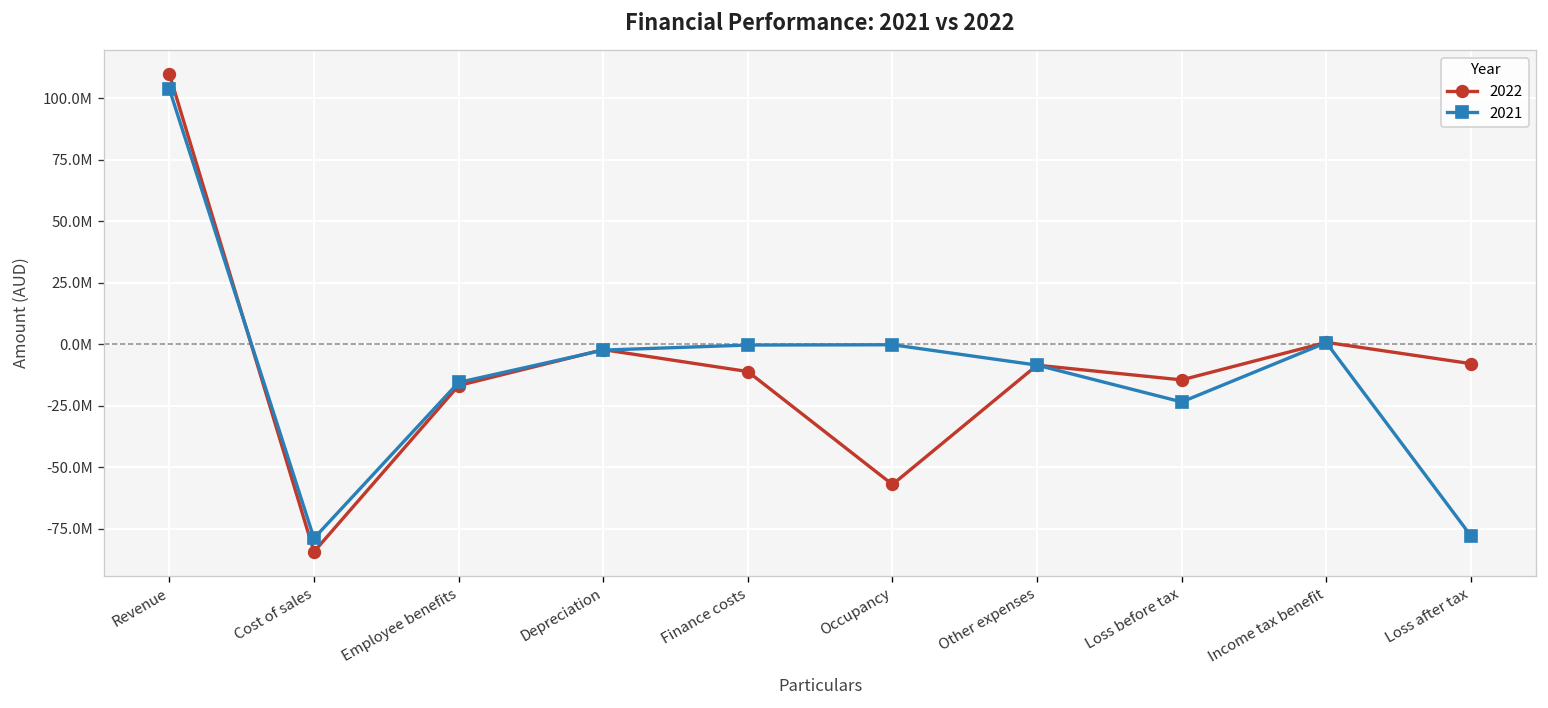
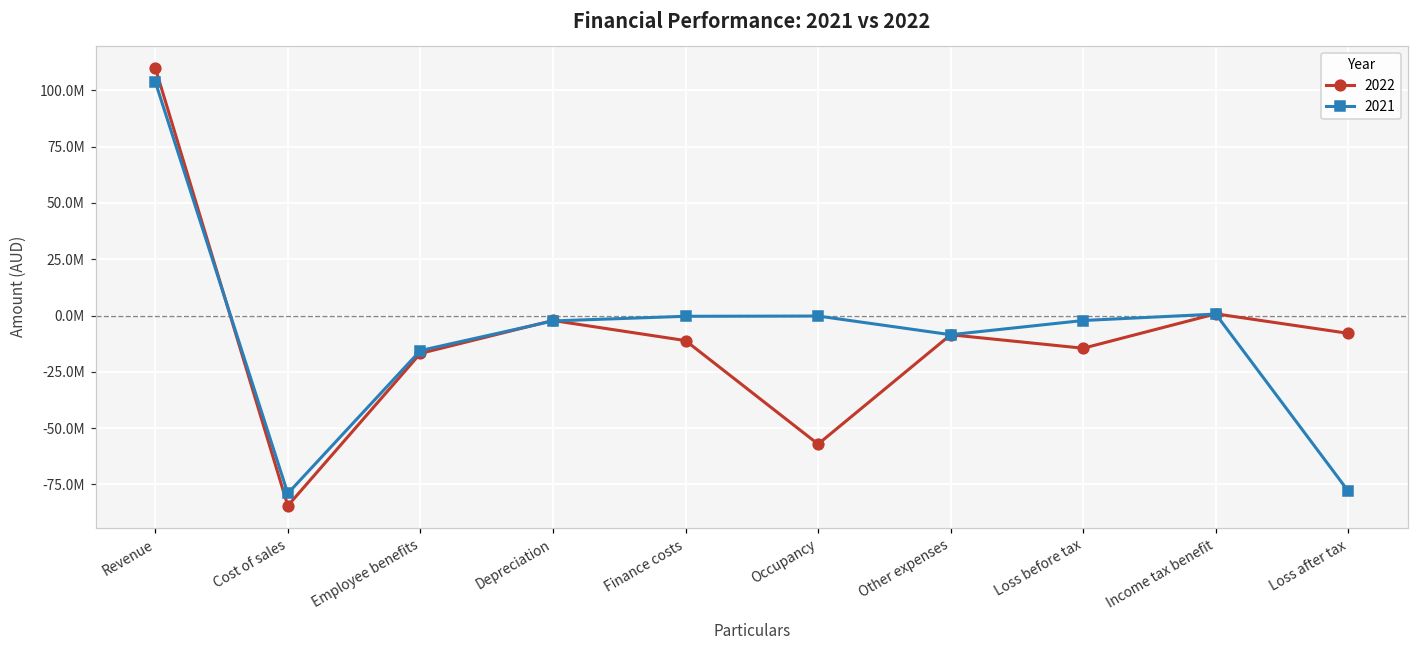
  {
    "2022": {
      "Revenue": 110000000,
      "Cost of sales": -84000000,
      "Employee benefits": -17000000,
      "Finance costs": -11000000,
      "Occupancy": -57000000,
      "Loss before tax": -15000000,
      "Loss after tax": -8000000
    },
    "2021": {
      "Revenue": 104000000,
      "Cost of sales": -79000000,
      "Employee benefits": -16000000,
      "Finance costs": 0,
      "Occupancy": 0,
-     "Loss before tax": -23000000,
+     "Loss before tax": -2000000,
      "Loss after tax": -78000000
    }
  }
